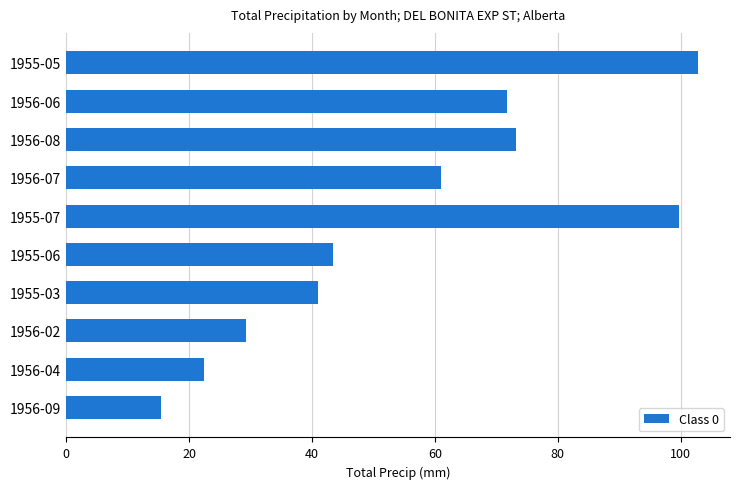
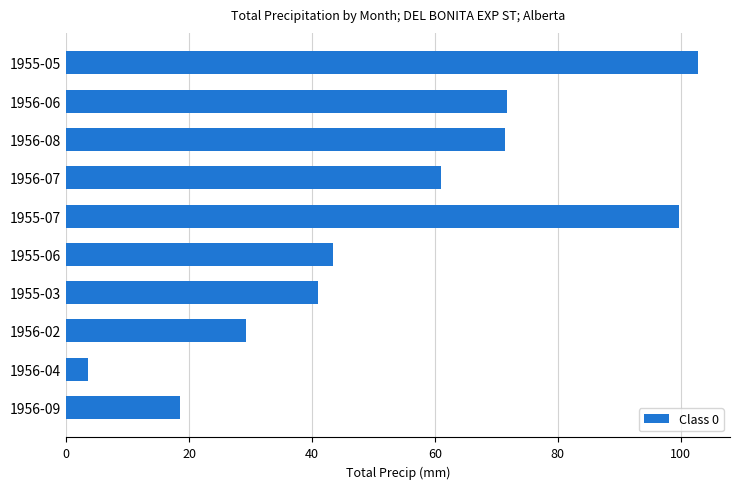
  {
    "1955-05": 103,
    "1956-06": 72,
-   "1956-08": 73,
+   "1956-08": 71,
    "1956-07": 61,
    "1955-07": 100,
    "1955-06": 43,
    "1955-03": 41,
    "1956-02": 29,
-   "1956-04": 22,
-   "1956-09": 15
+   "1956-04": 4,
+   "1956-09": 19
  }
